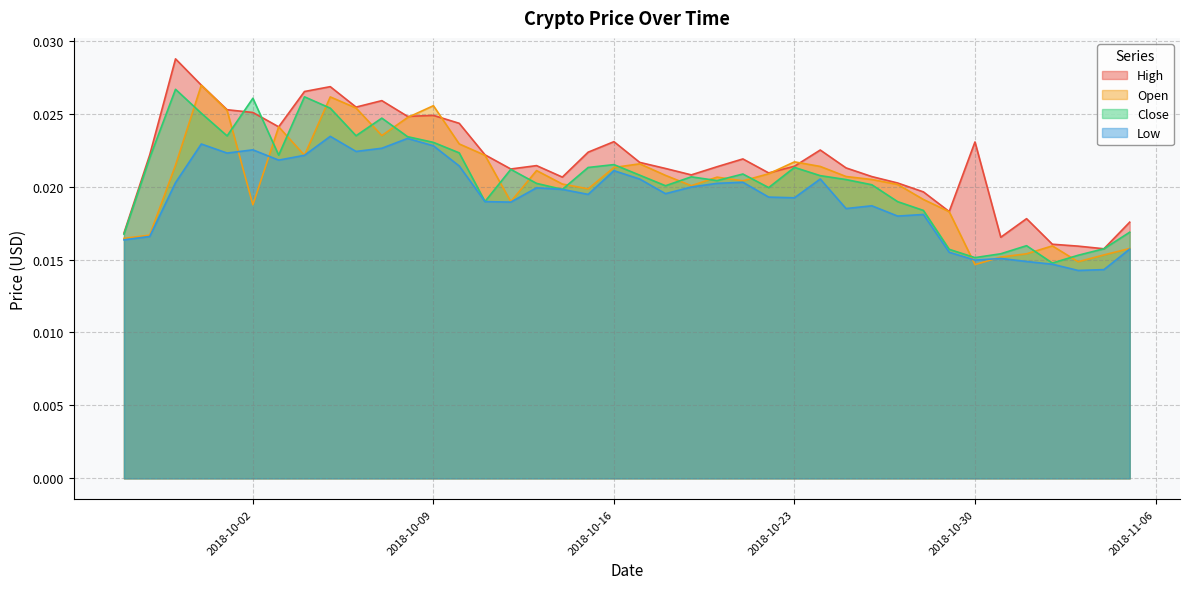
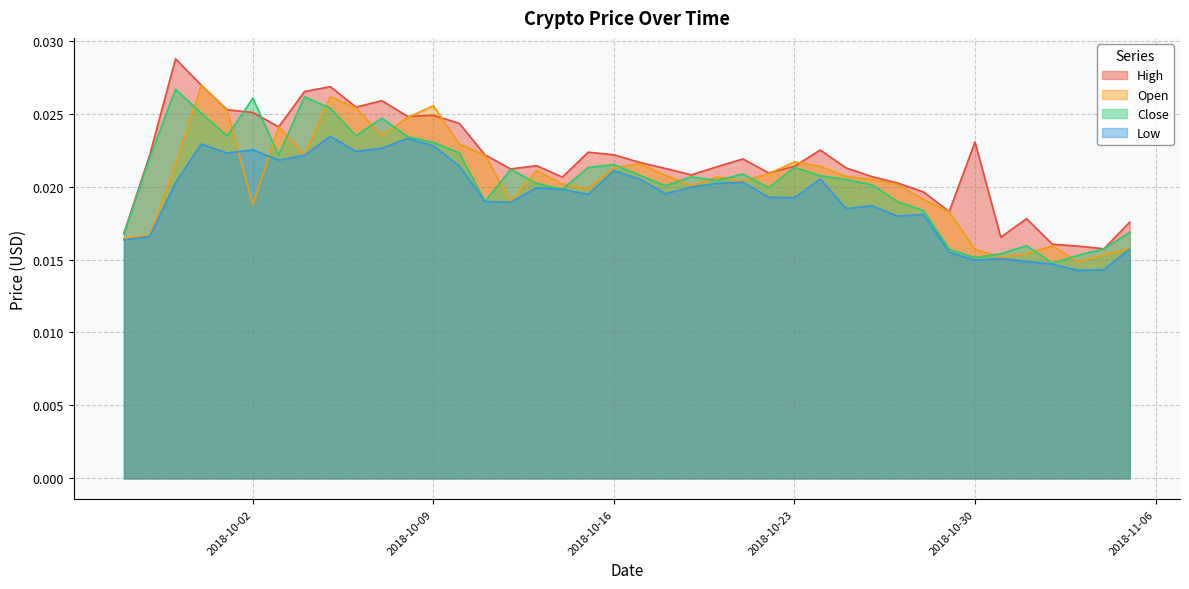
  {
    "High": {
      "2018-10-02": 0.0251,
      "2018-10-09": 0.0249,
-     "2018-10-16": 0.0231,
+     "2018-10-16": 0.0222,
      "2018-10-30": 0.0231
    },
    "Open": {
      "2018-10-02": 0.0188,
      "2018-10-09": 0.0255,
      "2018-10-16": 0.0213,
      "2018-10-23": 0.0217,
-     "2018-10-30": 0.0147
+     "2018-10-30": 0.0157
    },
    "Close": {
      "2018-10-02": 0.0261,
      "2018-10-09": 0.0230,
      "2018-10-16": 0.0215
    },
    "Low": {
      "2018-10-02": 0.0225,
      "2018-10-09": 0.0228,
      "2018-10-16": 0.0211,
      "2018-10-23": 0.0192
    }
  }
